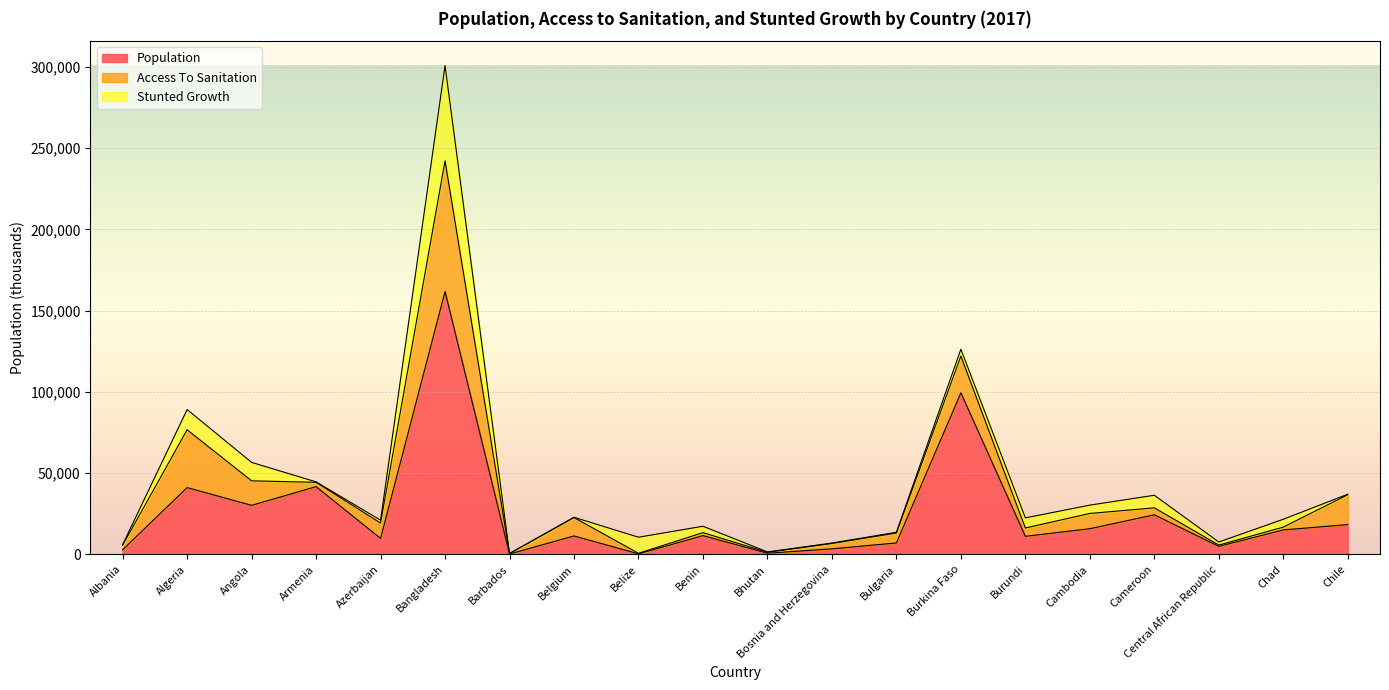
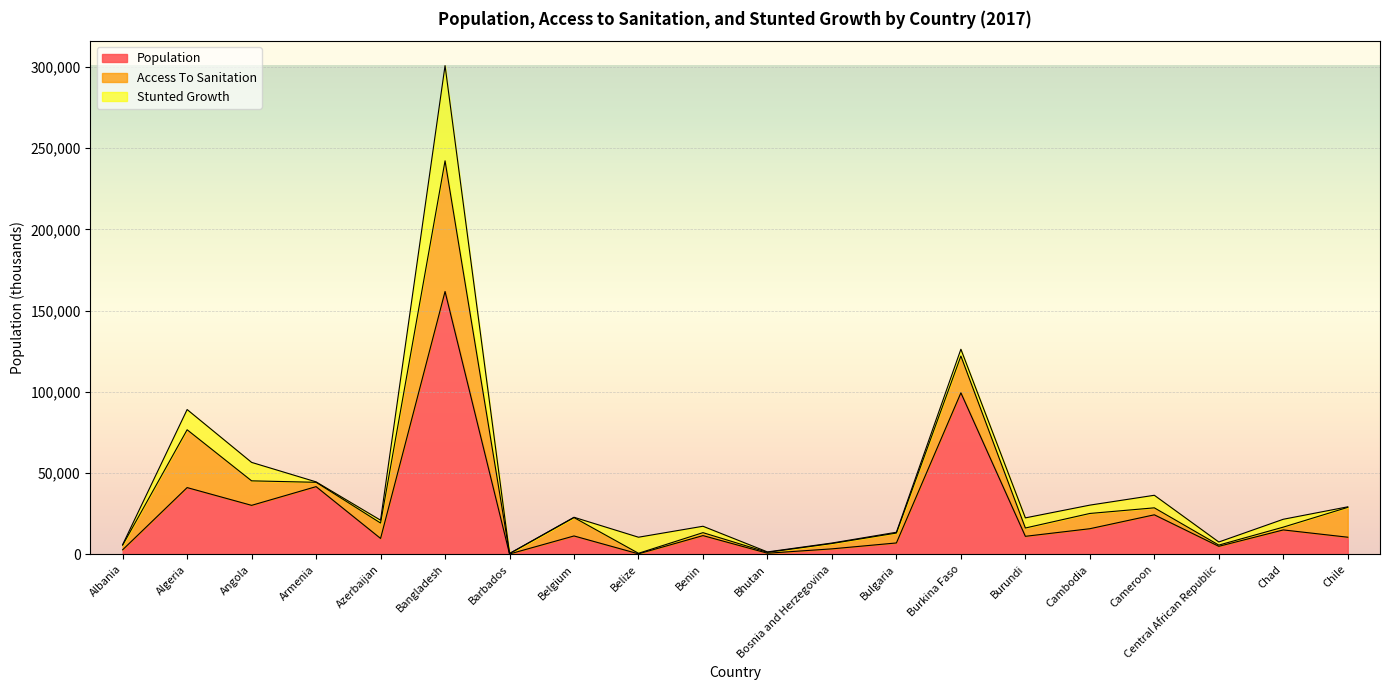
  {
    "Population": {
      "Albania": "3,000",
      "Algeria": "41,000",
      "Angola": "30,000",
      "Armenia": "42,000",
      "Azerbaijan": "10,000",
      "Bangladesh": "162,000",
      "Belgium": "11,000",
      "Benin": "12,000",
      "Bosnia and Herzegovina": "3,000",
      "Bulgaria": "7,000",
      "Burkina Faso": "99,000",
      "Burundi": "11,000",
      "Cambodia": "16,000",
      "Cameroon": "24,000",
      "Chad": "15,000",
-     "Chile": "18,000"
+     "Chile": "11,000"
    },
    "Access To Sanitation": {
      "Algeria": "36,000",
      "Angola": "15,000",
      "Azerbaijan": "9,000",
      "Bangladesh": "80,000",
      "Benin": "2,000",
      "Burkina Faso": "23,000",
      "Burundi": "5,000",
      "Cambodia": "9,000",
      "Cameroon": "4,000",
      "Chad": "2,000"
    },
    "Stunted Growth": {
      "Algeria": "12,000",
      "Angola": "11,000",
      "Azerbaijan": "2,000",
      "Bangladesh": "59,000",
      "Belize": "10,000",
      "Benin": "4,000",
      "Burkina Faso": "4,000",
      "Burundi": "6,000",
      "Cambodia": "5,000",
      "Cameroon": "8,000",
      "Central African Republic": "2,000",
      "Chad": "5,000"
    }
  }
